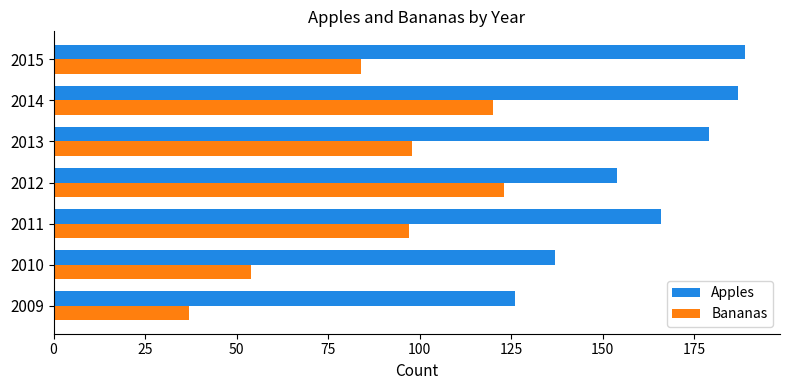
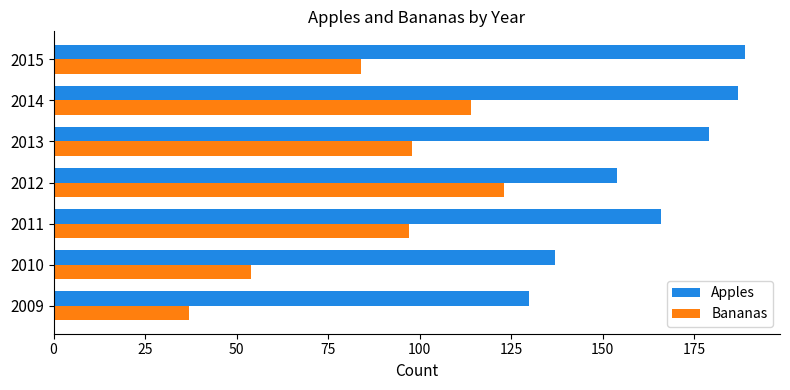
  {
    "Apples": {
      "2015": 189,
      "2014": 187,
      "2013": 179,
      "2012": 154,
      "2011": 166,
      "2010": 137,
-     "2009": 126
+     "2009": 130
    },
    "Bananas": {
      "2015": 84,
-     "2014": 120,
+     "2014": 114,
      "2013": 98,
      "2012": 123,
      "2011": 97,
      "2010": 54,
      "2009": 37
    }
  }
